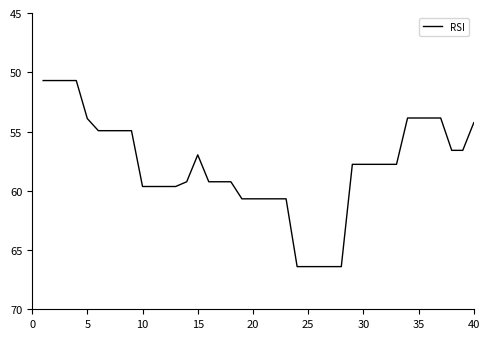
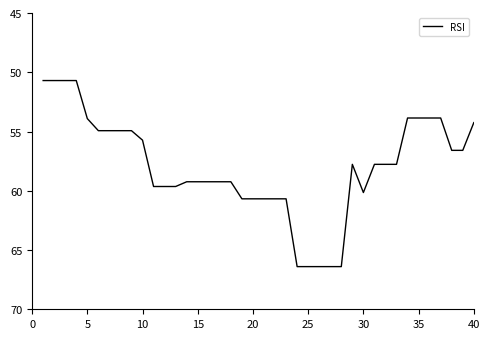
  {
    "5": 53.9,
-   "10": 59.6,
-   "15": 57.0,
+   "10": 55.7,
+   "15": 59.2,
    "20": 60.7,
    "25": 66.4,
-   "30": 57.8,
+   "30": 60.2,
    "35": 53.9,
    "40": 54.3
  }
